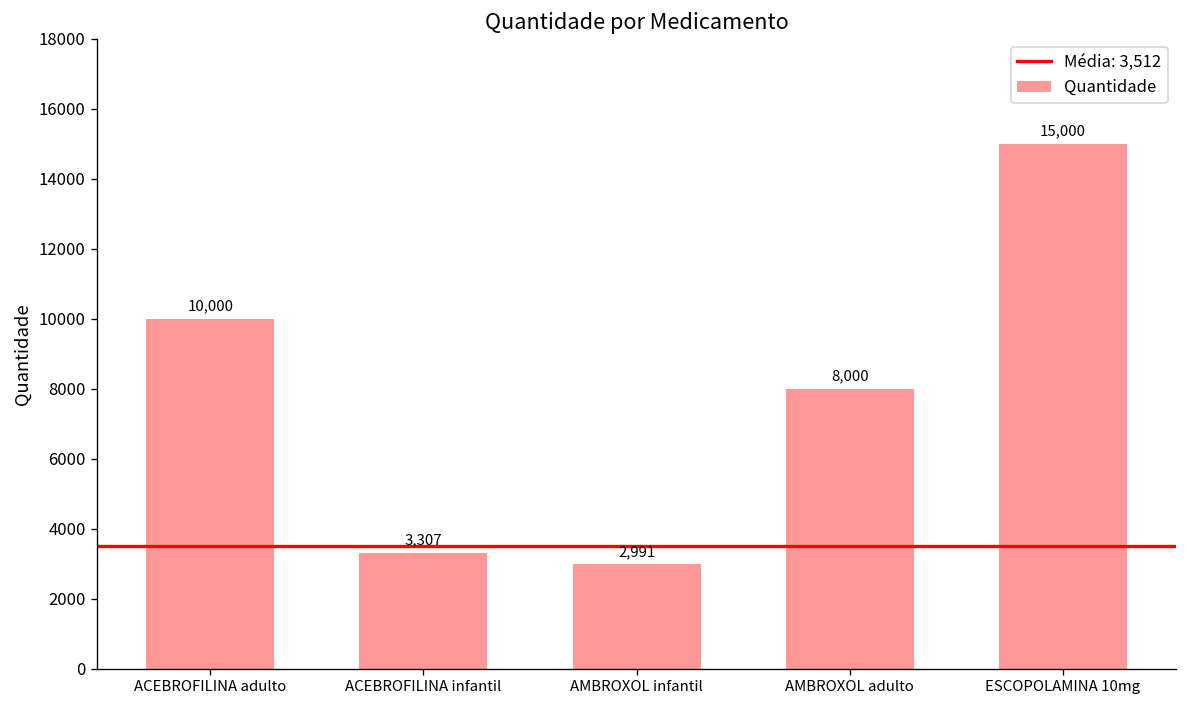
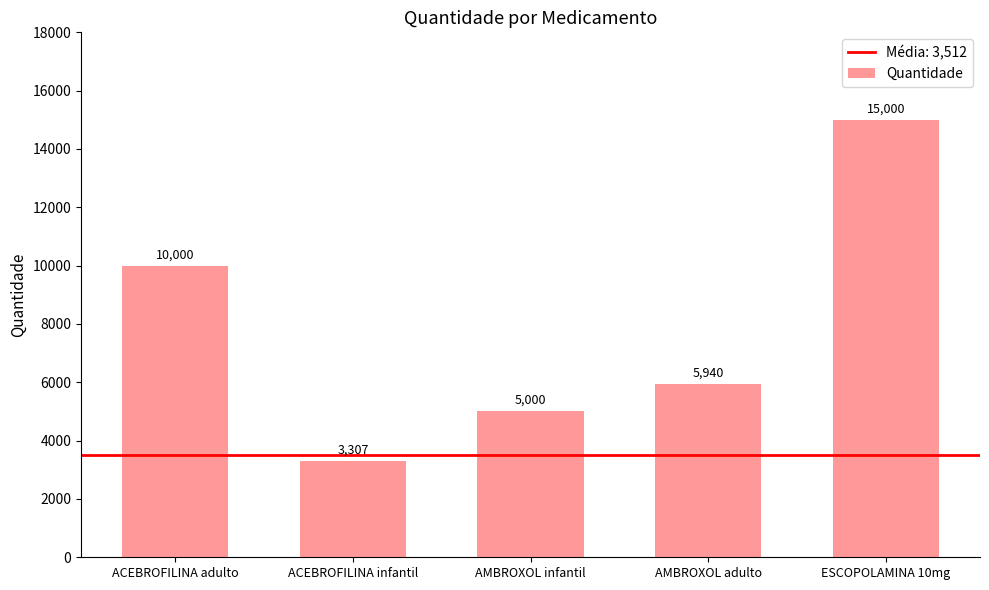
  {
    "ACEBROFILINA adulto": "10,000",
    "ACEBROFILINA infantil": "3,307",
-   "AMBROXOL infantil": "2,991",
-   "AMBROXOL adulto": "8,000",
+   "AMBROXOL infantil": "5,000",
+   "AMBROXOL adulto": "5,940",
    "ESCOPOLAMINA 10mg": "15,000"
  }
